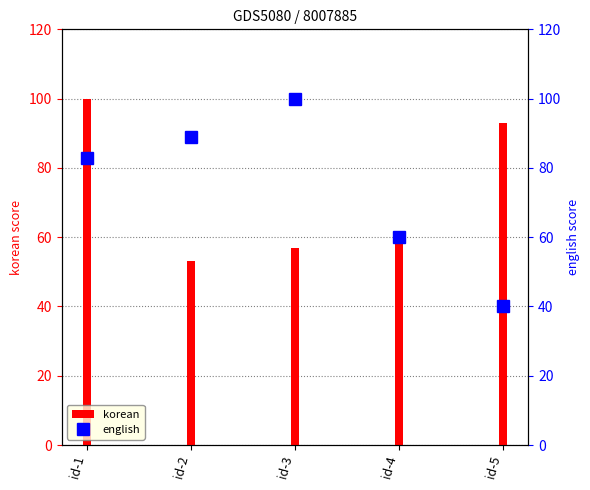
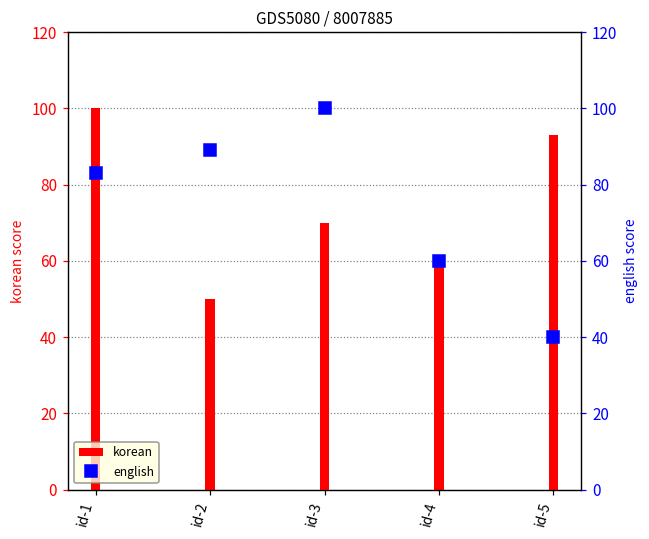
  {
    "korean": {
      "id-1": 100,
-     "id-2": 53,
-     "id-3": 57,
+     "id-2": 50,
+     "id-3": 70,
      "id-4": 60,
      "id-5": 93
    },
    "english": {
      "id-1": 83,
      "id-2": 89,
      "id-3": 100,
      "id-4": 60,
      "id-5": 40
    }
  }
